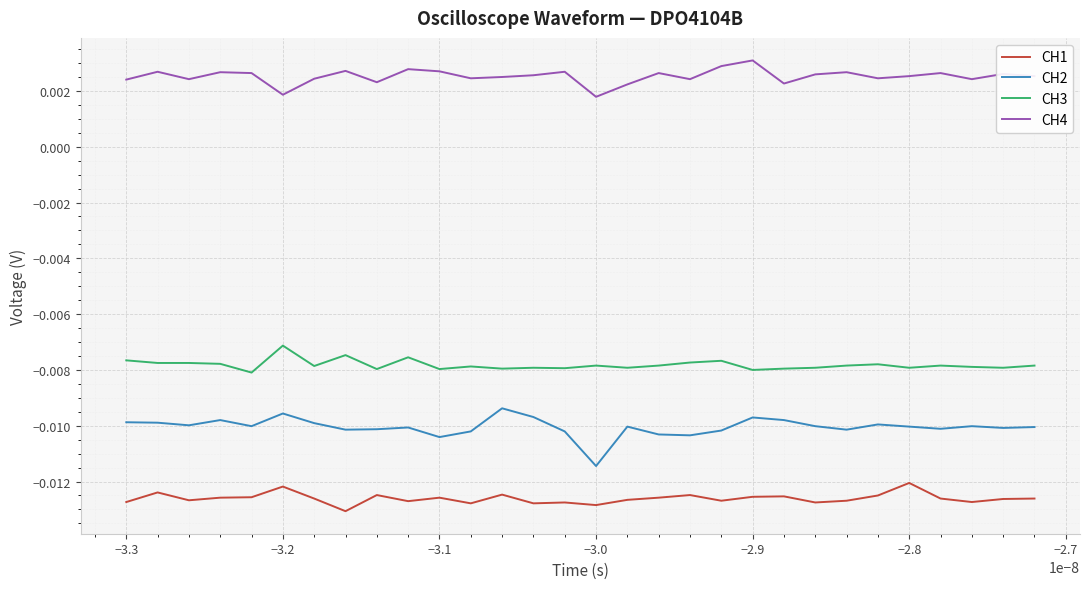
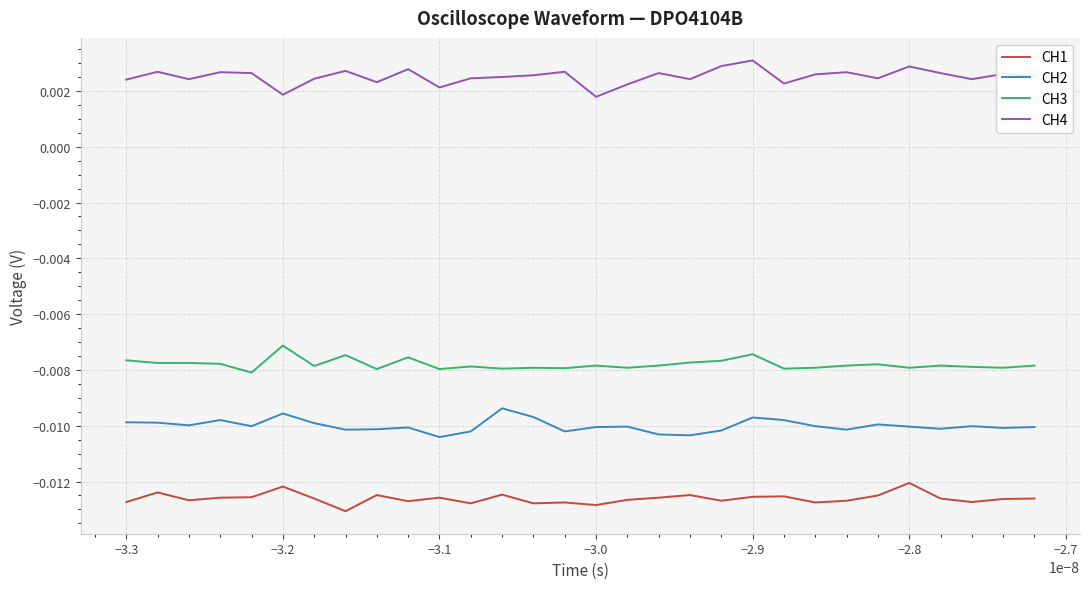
  {
    "CH1": {
      "−3.3": -0.0127,
      "−3.2": -0.0122,
      "−3.1": -0.0126,
      "−3.0": -0.0128,
      "−2.9": -0.0125,
      "−2.8": -0.0121
    },
    "CH2": {
      "−3.3": -0.0099,
      "−3.2": -0.0096,
      "−3.1": -0.0104,
-     "−3.0": -0.0114,
+     "−3.0": -0.0100,
      "−2.9": -0.0097,
      "−2.8": -0.0100
    },
    "CH3": {
      "−3.3": -0.0077,
      "−3.2": -0.0071,
      "−3.1": -0.0080,
      "−3.0": -0.0078,
-     "−2.9": -0.0080,
+     "−2.9": -0.0074,
      "−2.8": -0.0079
    },
    "CH4": {
      "−3.3": 0.0024,
      "−3.2": 0.0019,
-     "−3.1": 0.0027,
+     "−3.1": 0.0021,
      "−3.0": 0.0018,
      "−2.9": 0.0031,
-     "−2.8": 0.0025
+     "−2.8": 0.0029
    }
  }
